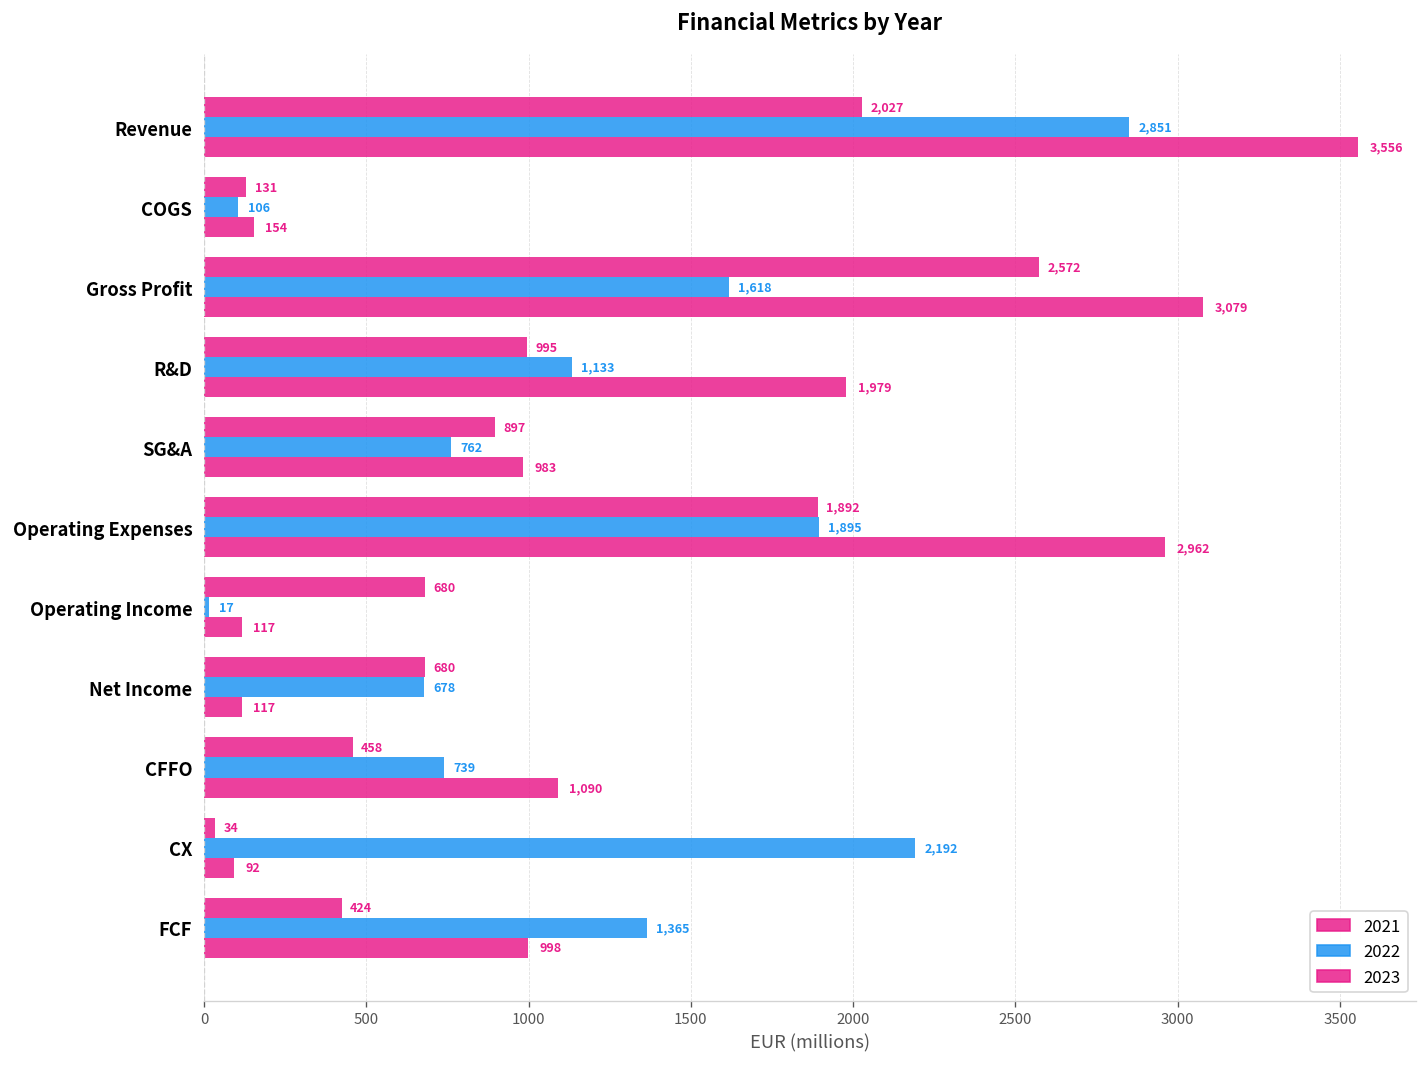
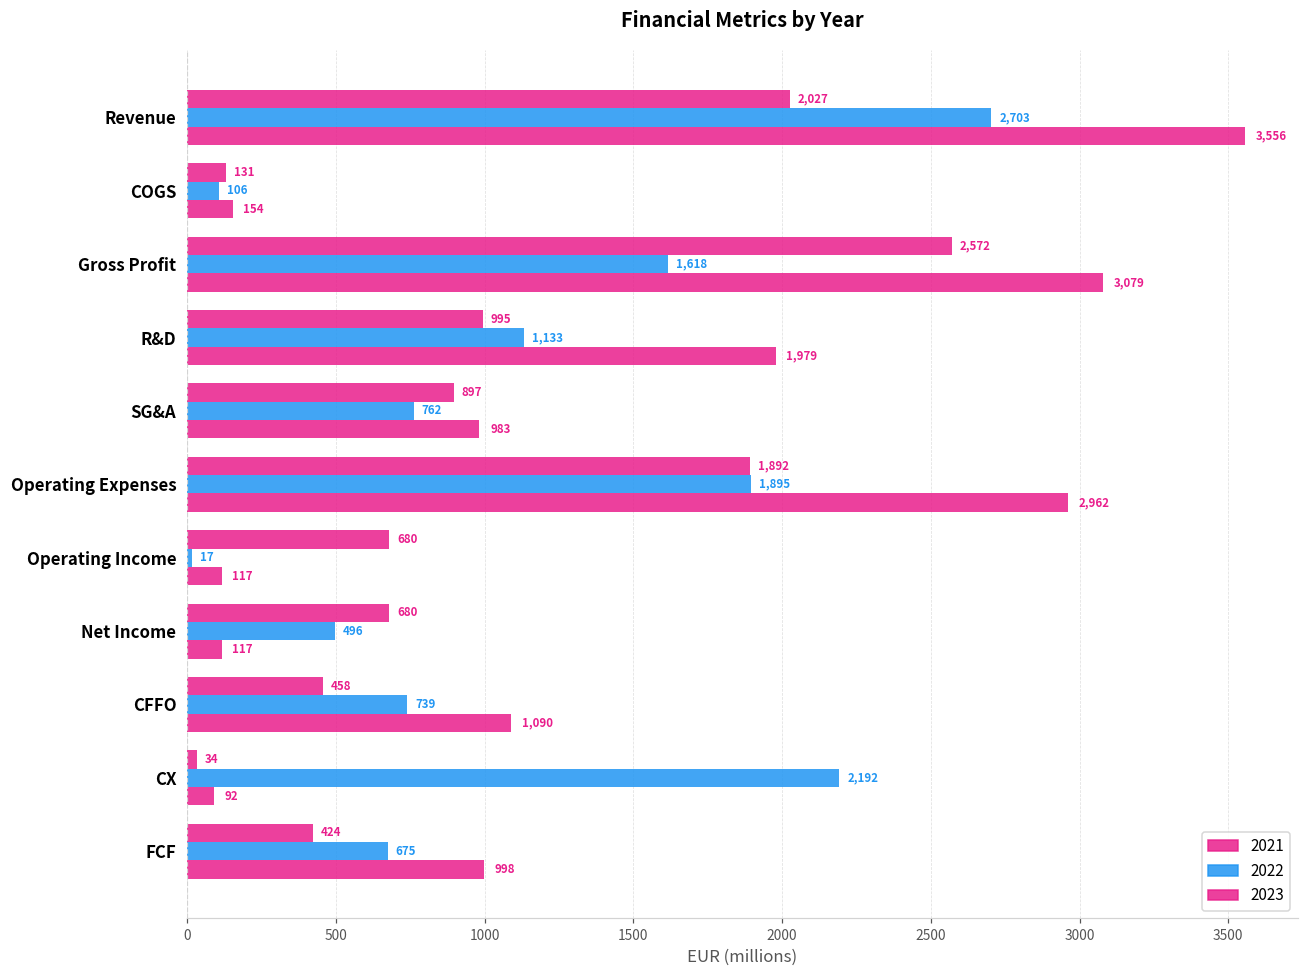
  {
    "2022": {
-     "Revenue": "2,851",
+     "Revenue": "2,703",
      "COGS": "106",
      "Gross Profit": "1,618",
      "R&D": "1,133",
      "SG&A": "762",
      "Operating Expenses": "1,895",
      "Operating Income": "17",
-     "Net Income": "678",
+     "Net Income": "496",
      "CFFO": "739",
      "CX": "2,192",
-     "FCF": "1,365"
+     "FCF": "675"
    }
  }
